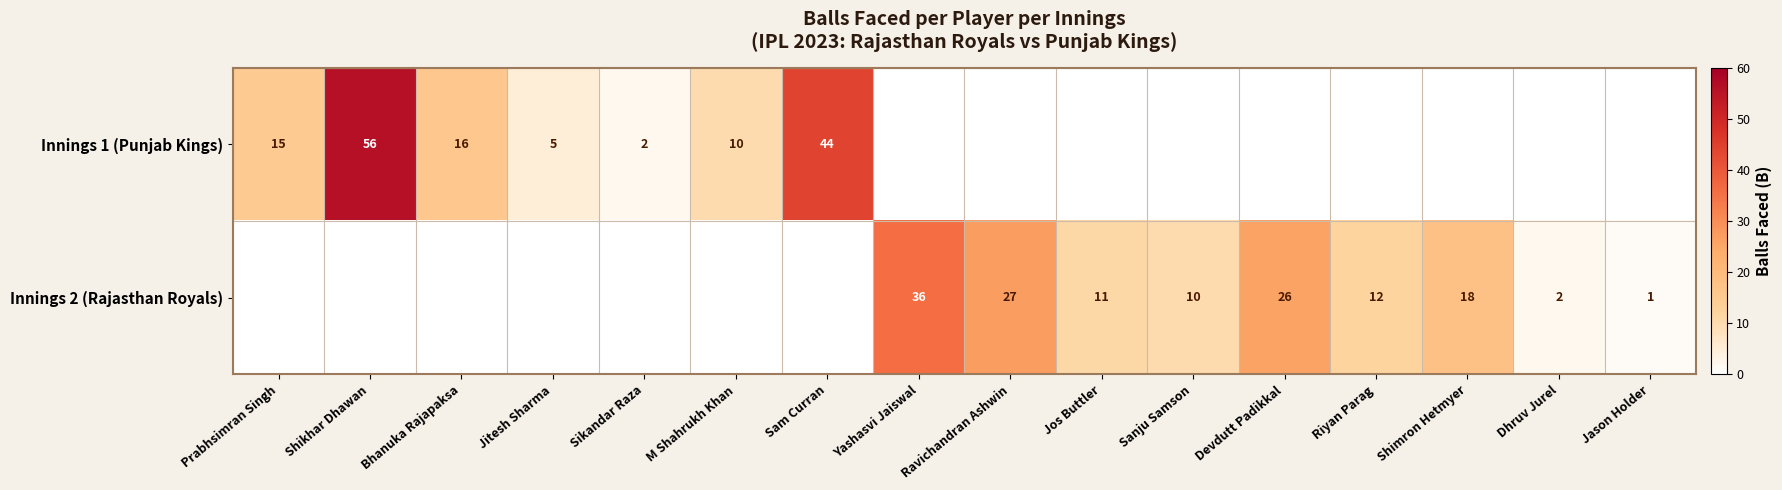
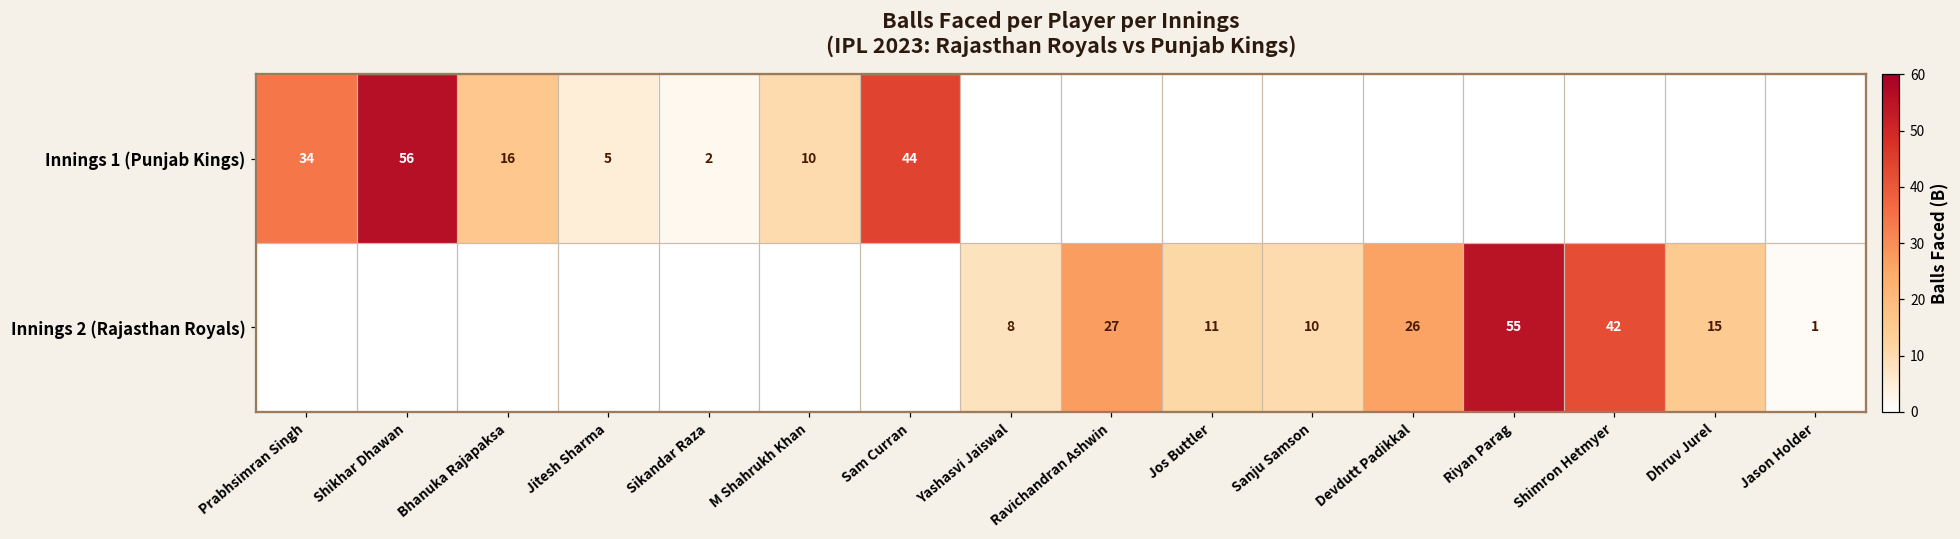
  {
    "Innings 1 (Punjab Kings)": {
-     "Prabhsimran Singh": 15,
+     "Prabhsimran Singh": 34,
      "Shikhar Dhawan": 56,
      "Bhanuka Rajapaksa": 16,
      "Jitesh Sharma": 5,
      "Sikandar Raza": 2,
      "M Shahrukh Khan": 10,
      "Sam Curran": 44
    },
    "Innings 2 (Rajasthan Royals)": {
-     "Yashasvi Jaiswal": 36,
+     "Yashasvi Jaiswal": 8,
      "Ravichandran Ashwin": 27,
      "Jos Buttler": 11,
      "Sanju Samson": 10,
      "Devdutt Padikkal": 26,
-     "Riyan Parag": 12,
-     "Shimron Hetmyer": 18,
-     "Dhruv Jurel": 2,
+     "Riyan Parag": 55,
+     "Shimron Hetmyer": 42,
+     "Dhruv Jurel": 15,
      "Jason Holder": 1
    }
  }
